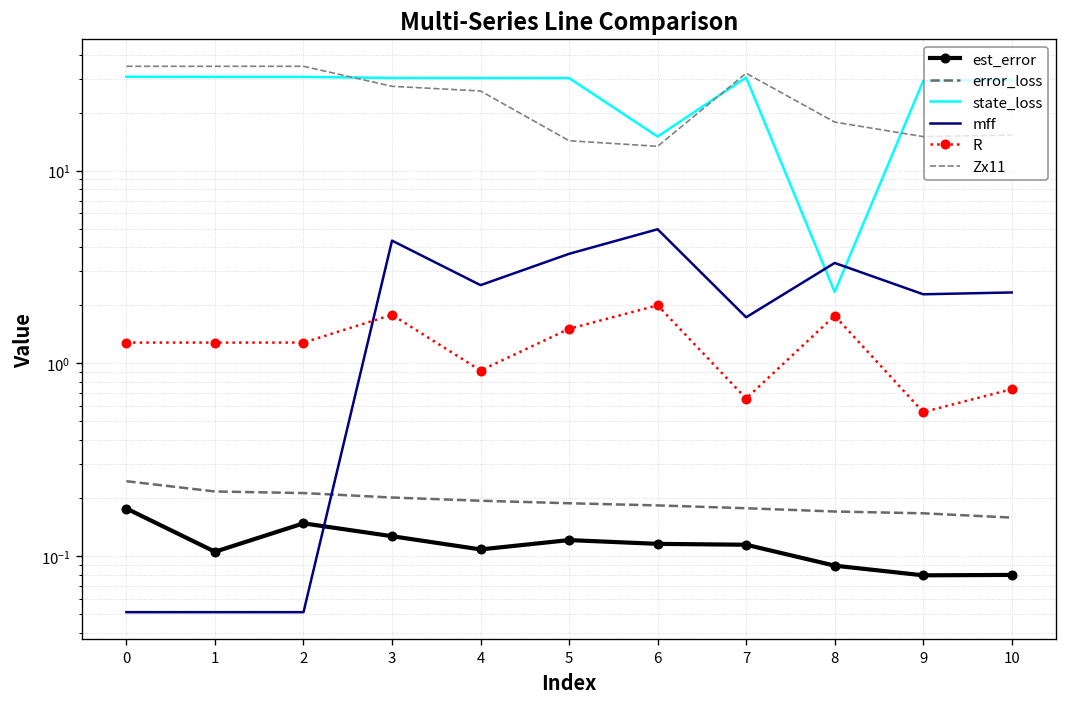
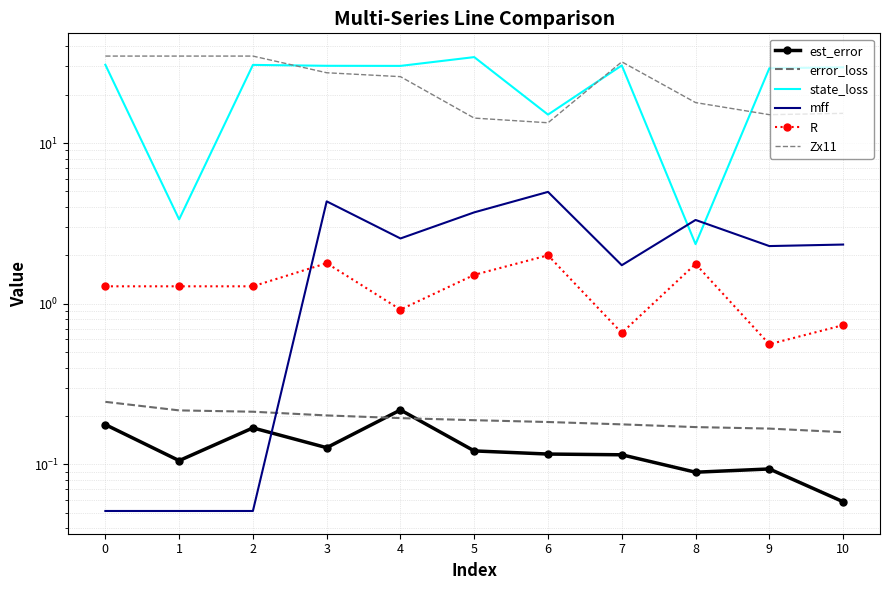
  {
    "est_error": {
      "0": 0.18,
      "1": 0.11,
-     "2": 0.15,
+     "2": 0.17,
      "3": 0.13,
-     "4": 0.11,
+     "4": 0.22,
      "5": 0.12,
      "6": 0.12,
      "7": 0.11,
      "8": 0.09,
-     "9": 0.08,
-     "10": 0.08
+     "9": 0.09,
+     "10": 0.058
    },
    "state_loss": {
      "0": 31,
-     "1": 31,
+     "1": 3.3,
      "2": 31,
      "3": 30,
      "4": 30,
-     "5": 30,
+     "5": 34,
      "6": 15,
      "7": 30,
      "8": 2.3,
      "9": 29
    },
    "mff": {
      "0": 0.051,
      "1": 0.051,
      "2": 0.051,
      "3": 4.3,
      "4": 2.5,
      "5": 3.7,
      "6": 5.0,
      "7": 1.7,
      "8": 3.3,
      "9": 2.3,
      "10": 2.3
    },
    "R": {
      "0": 1.3,
      "1": 1.3,
      "2": 1.3,
      "3": 1.8,
      "4": 0.9,
      "5": 1.5,
      "6": 2.0,
      "7": 0.66,
      "8": 1.8,
      "9": 0.56,
      "10": 0.7
    }
  }
